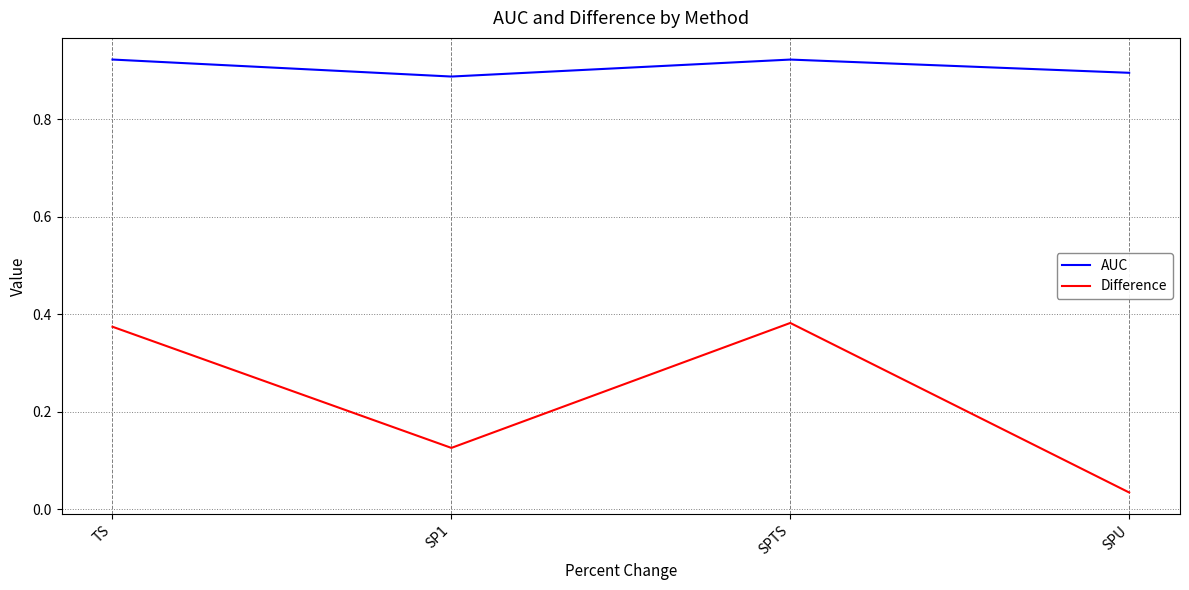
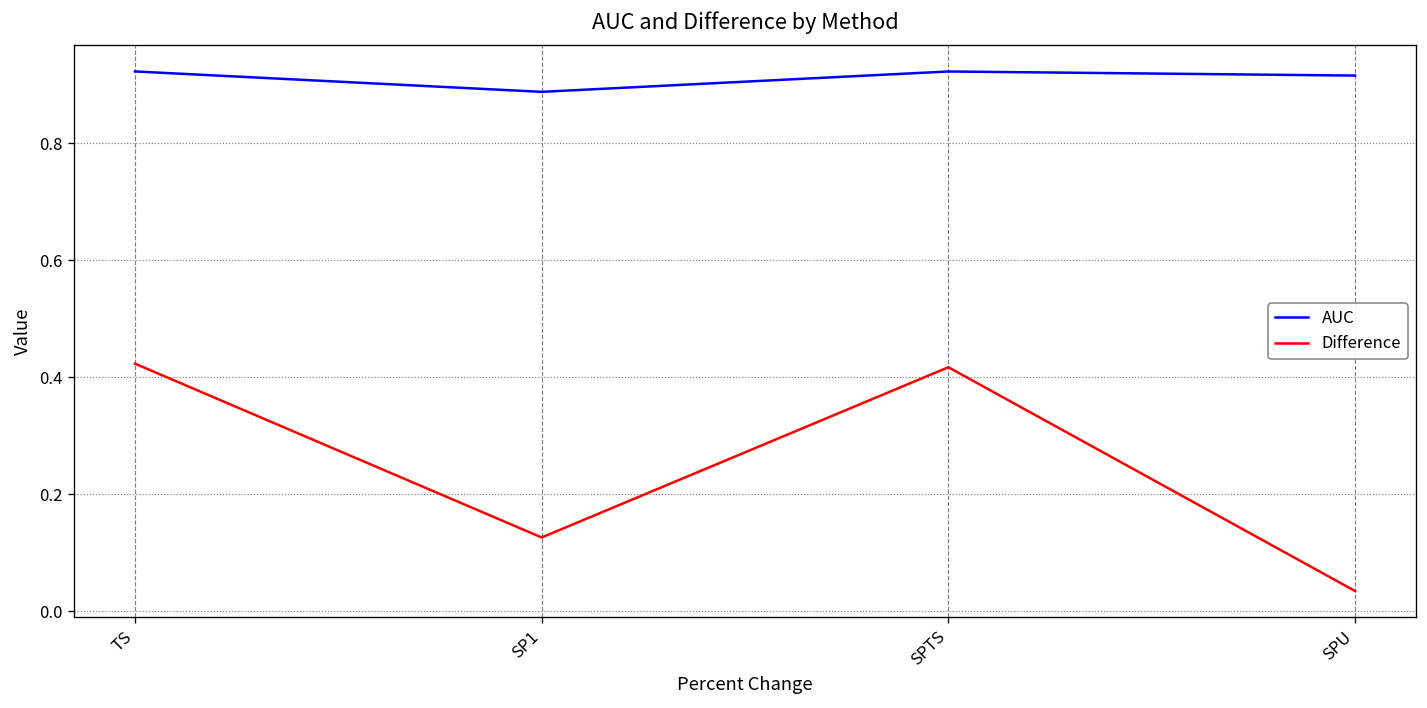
  {
    "AUC": {
      "TS": 0.92,
      "SP1": 0.89,
      "SPTS": 0.92,
-     "SPU": 0.90
+     "SPU": 0.92
    },
    "Difference": {
-     "TS": 0.37,
+     "TS": 0.42,
      "SP1": 0.13,
-     "SPTS": 0.38,
+     "SPTS": 0.42,
      "SPU": 0.03
    }
  }
